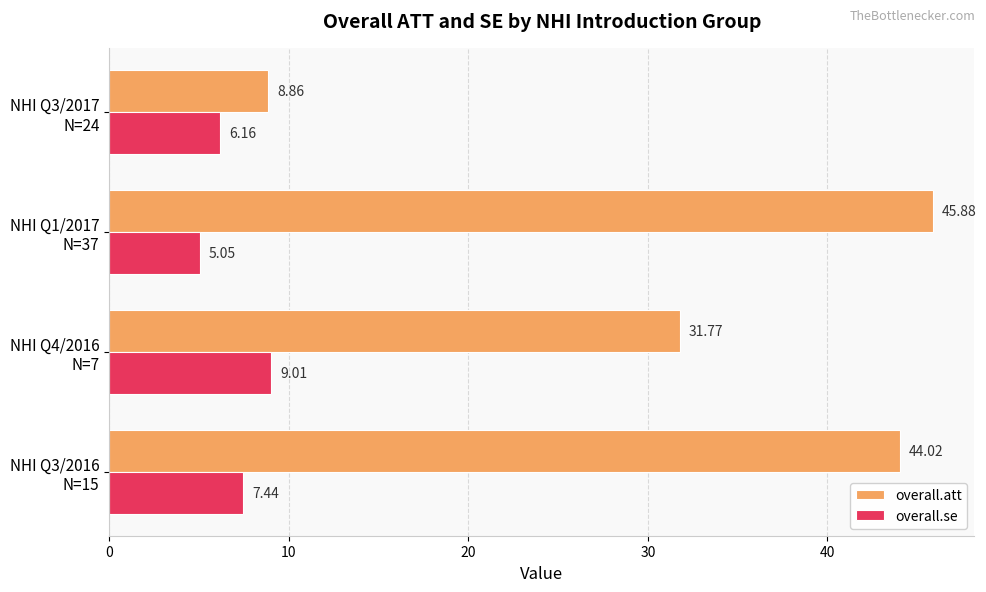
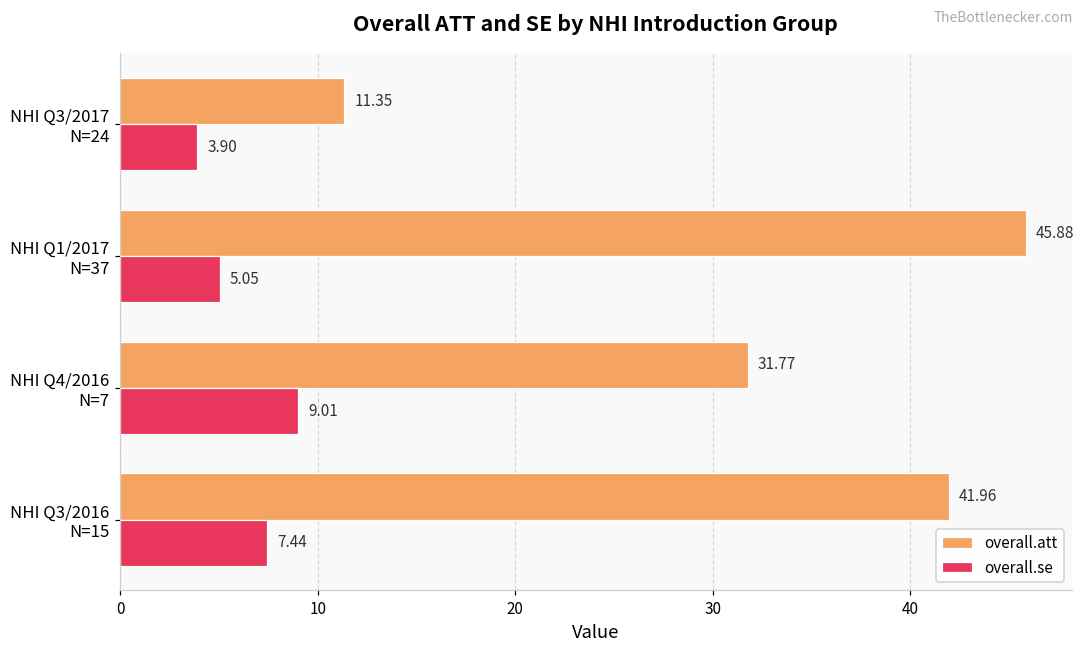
  {
    "overall.att": {
-     "NHI Q3/2017 N=24": 8.86,
+     "NHI Q3/2017 N=24": 11.35,
      "NHI Q1/2017 N=37": 45.88,
      "NHI Q4/2016 N=7": 31.77,
-     "NHI Q3/2016 N=15": 44.02
+     "NHI Q3/2016 N=15": 41.96
    },
    "overall.se": {
-     "NHI Q3/2017 N=24": 6.16,
+     "NHI Q3/2017 N=24": 3.90,
      "NHI Q1/2017 N=37": 5.05,
      "NHI Q4/2016 N=7": 9.01,
      "NHI Q3/2016 N=15": 7.44
    }
  }
